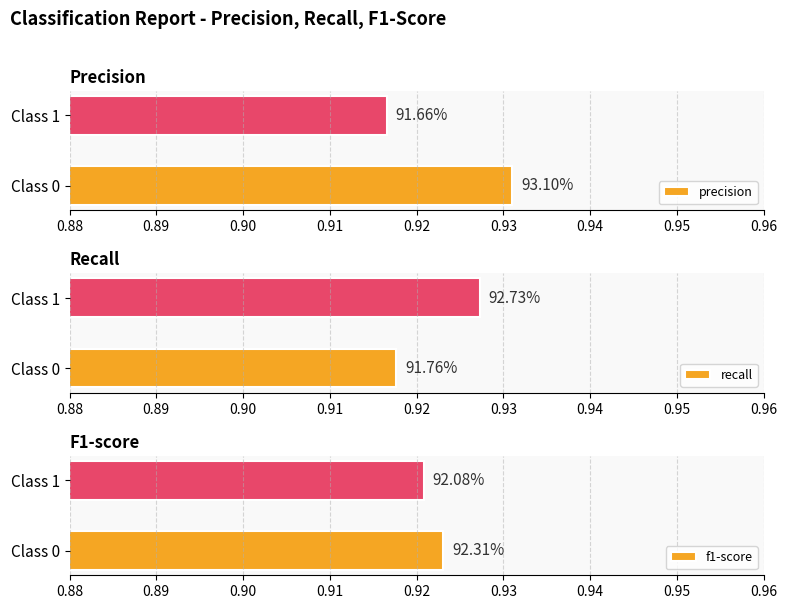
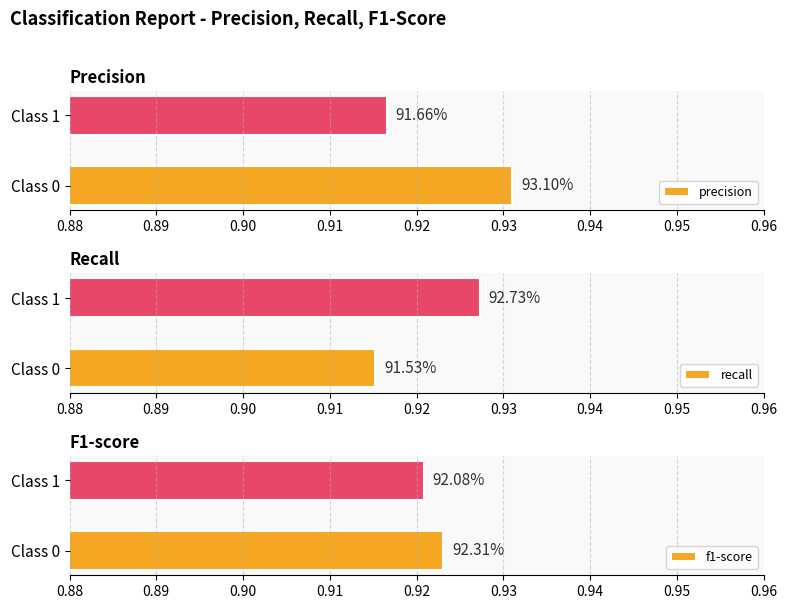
  {
    "Precision": {
      "Class 1": "91.66%",
      "Class 0": "93.10%"
    },
    "Recall": {
      "Class 1": "92.73%",
-     "Class 0": "91.76%"
+     "Class 0": "91.53%"
    },
    "F1-score": {
      "Class 1": "92.08%",
      "Class 0": "92.31%"
    }
  }
